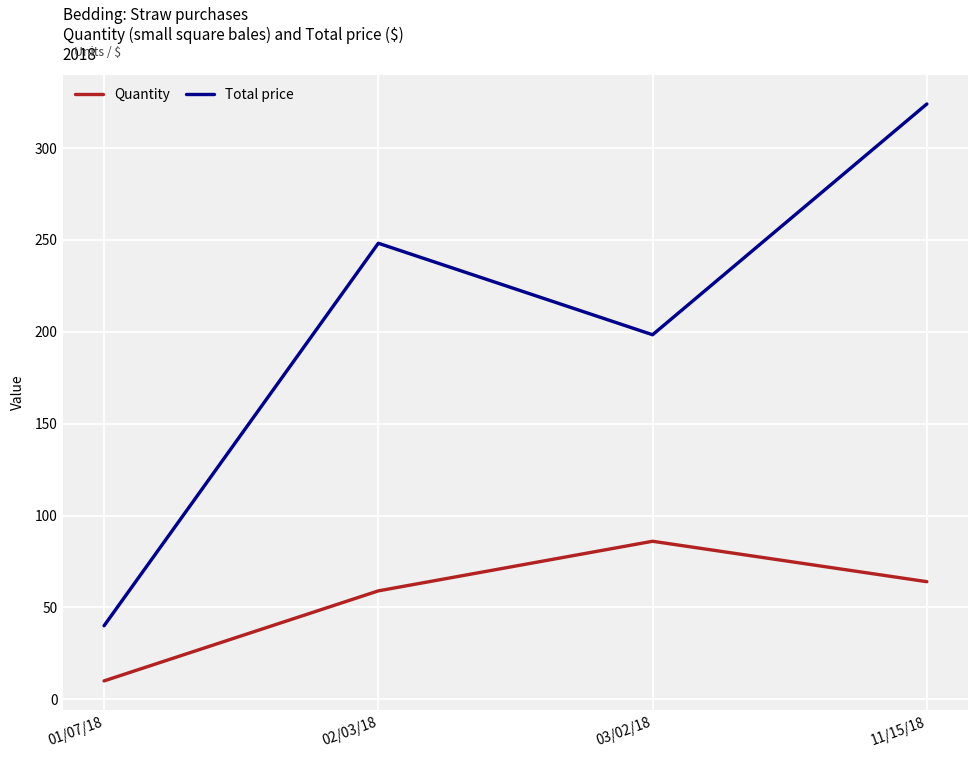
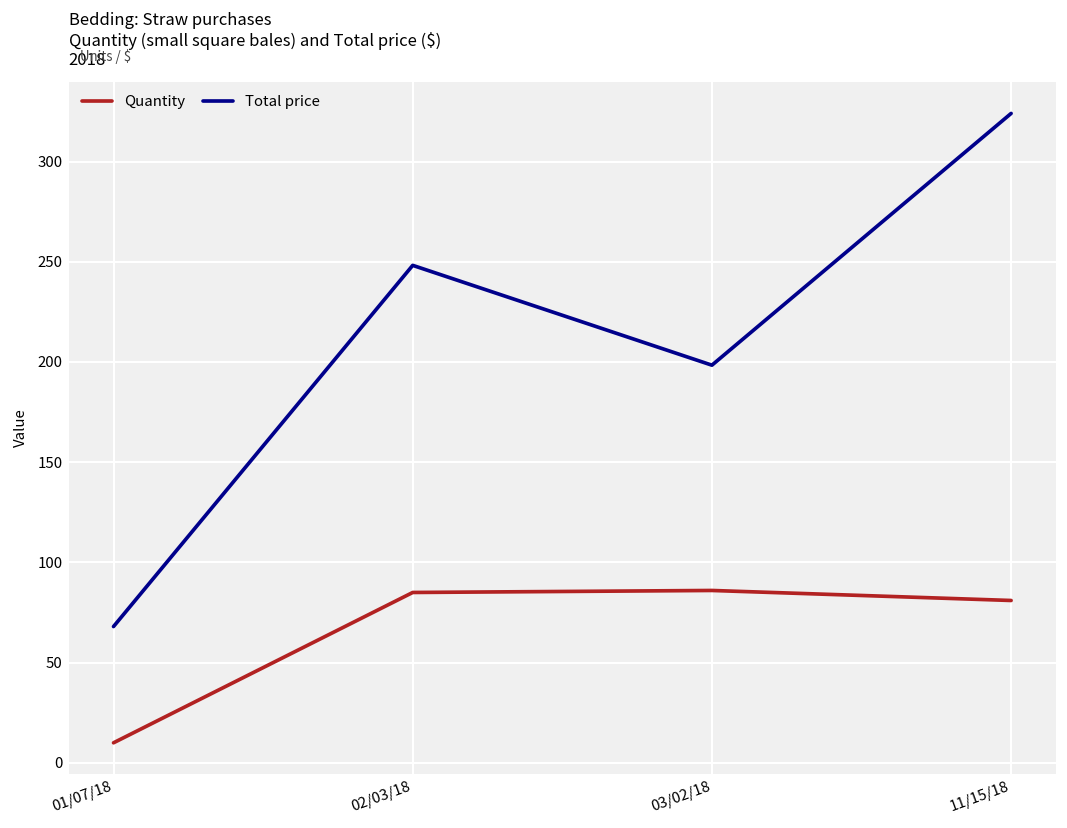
  {
    "Quantity": {
      "01/07/18": 10,
-     "02/03/18": 59,
+     "02/03/18": 85,
      "03/02/18": 86,
-     "11/15/18": 64
+     "11/15/18": 81
    },
    "Total price": {
-     "01/07/18": 40,
+     "01/07/18": 68,
      "02/03/18": 248,
      "03/02/18": 198,
      "11/15/18": 324
    }
  }
